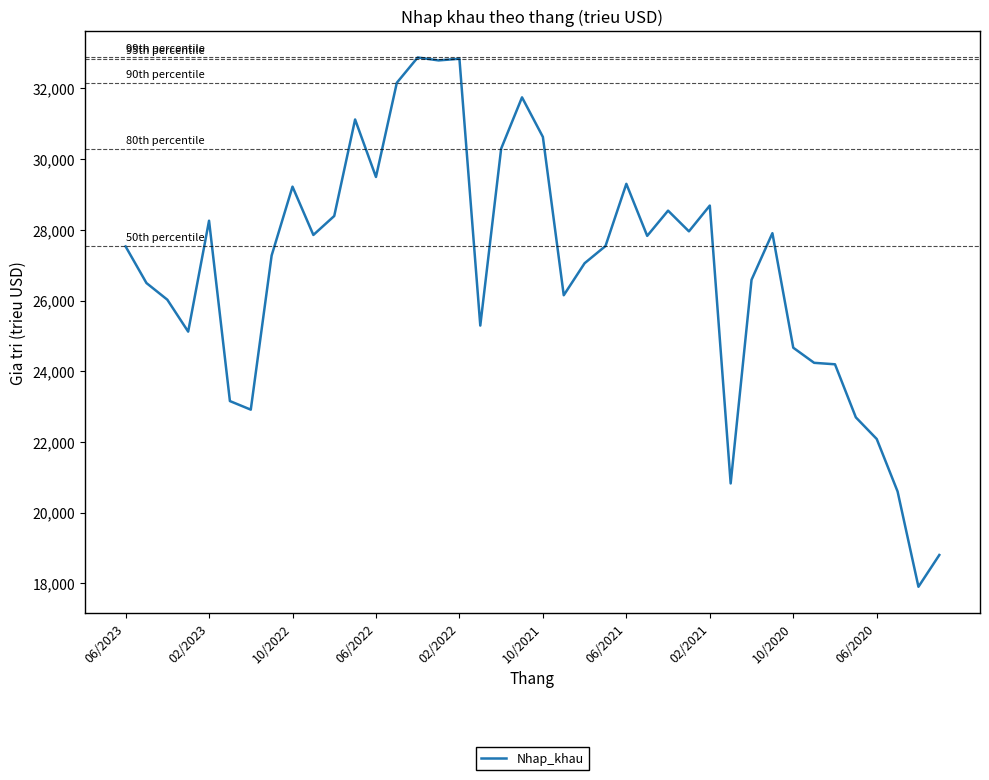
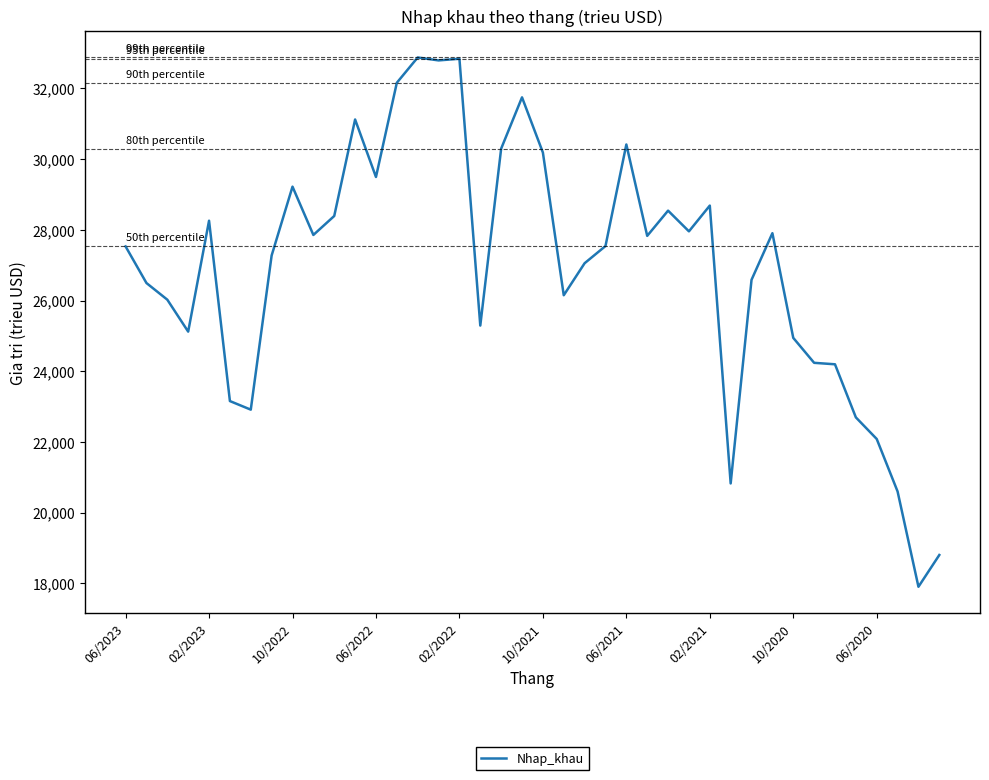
  {
    "02/2023": "28,300",
    "10/2022": "29,200",
    "06/2022": "29,500",
    "02/2022": "32,800",
-   "10/2021": "30,600",
-   "06/2021": "29,300",
+   "10/2021": "30,200",
+   "06/2021": "30,400",
    "02/2021": "28,700",
-   "10/2020": "24,700",
+   "10/2020": "24,900",
    "06/2020": "22,100"
  }
